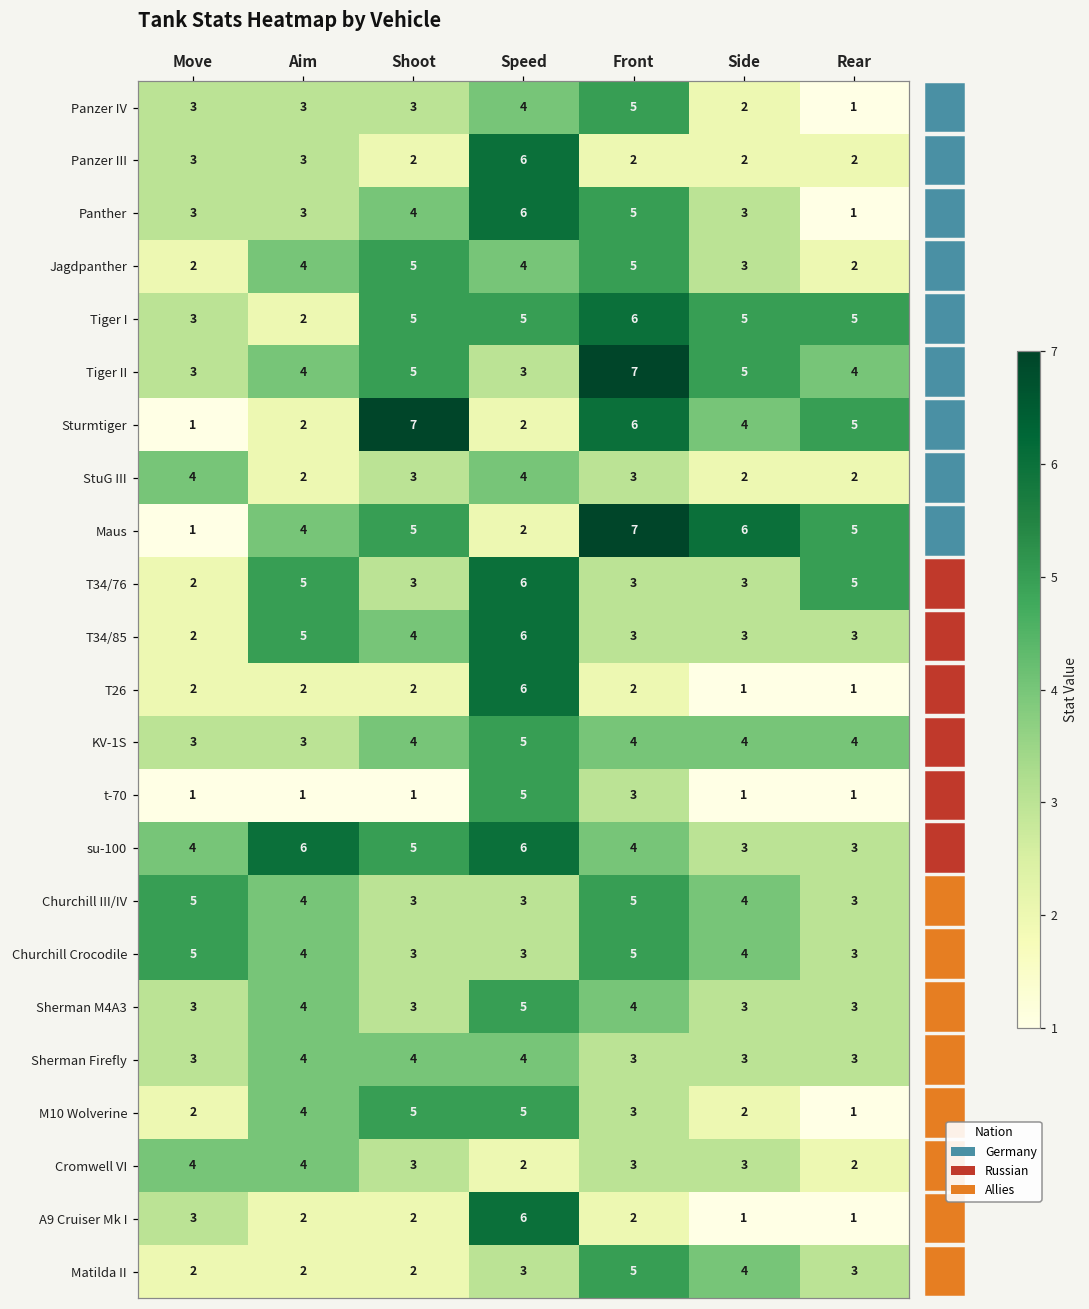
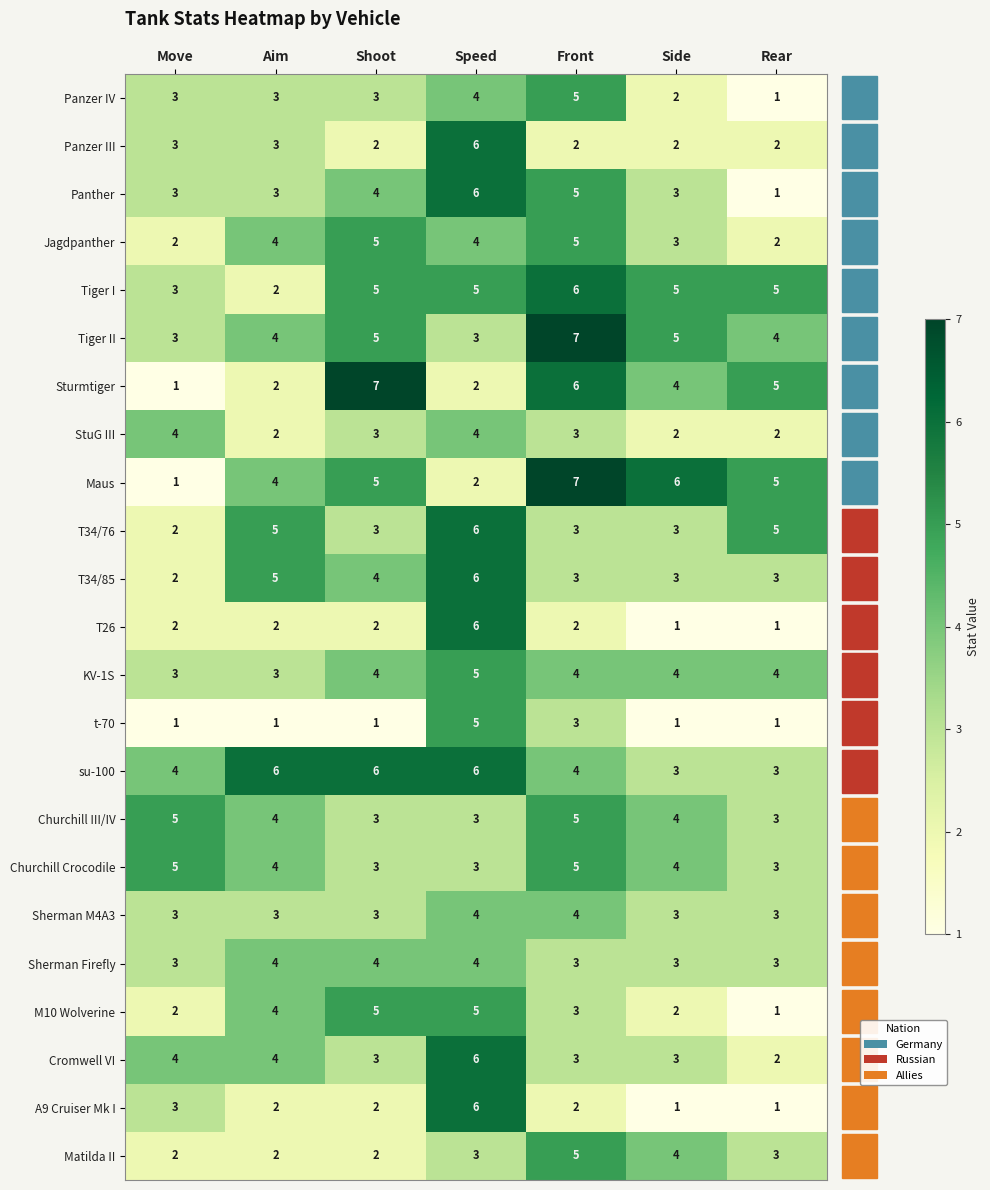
  {
    "Panzer IV": {
      "Move": 3,
      "Aim": 3,
      "Shoot": 3,
      "Speed": 4,
      "Front": 5,
      "Side": 2,
      "Rear": 1
    },
    "Panzer III": {
      "Move": 3,
      "Aim": 3,
      "Shoot": 2,
      "Speed": 6,
      "Front": 2,
      "Side": 2,
      "Rear": 2
    },
    "Panther": {
      "Move": 3,
      "Aim": 3,
      "Shoot": 4,
      "Speed": 6,
      "Front": 5,
      "Side": 3,
      "Rear": 1
    },
    "Jagdpanther": {
      "Move": 2,
      "Aim": 4,
      "Shoot": 5,
      "Speed": 4,
      "Front": 5,
      "Side": 3,
      "Rear": 2
    },
    "Tiger I": {
      "Move": 3,
      "Aim": 2,
      "Shoot": 5,
      "Speed": 5,
      "Front": 6,
      "Side": 5,
      "Rear": 5
    },
    "Tiger II": {
      "Move": 3,
      "Aim": 4,
      "Shoot": 5,
      "Speed": 3,
      "Front": 7,
      "Side": 5,
      "Rear": 4
    },
    "Sturmtiger": {
      "Move": 1,
      "Aim": 2,
      "Shoot": 7,
      "Speed": 2,
      "Front": 6,
      "Side": 4,
      "Rear": 5
    },
    "StuG III": {
      "Move": 4,
      "Aim": 2,
      "Shoot": 3,
      "Speed": 4,
      "Front": 3,
      "Side": 2,
      "Rear": 2
    },
    "Maus": {
      "Move": 1,
      "Aim": 4,
      "Shoot": 5,
      "Speed": 2,
      "Front": 7,
      "Side": 6,
      "Rear": 5
    },
    "T34/76": {
      "Move": 2,
      "Aim": 5,
      "Shoot": 3,
      "Speed": 6,
      "Front": 3,
      "Side": 3,
      "Rear": 5
    },
    "T34/85": {
      "Move": 2,
      "Aim": 5,
      "Shoot": 4,
      "Speed": 6,
      "Front": 3,
      "Side": 3,
      "Rear": 3
    },
    "T26": {
      "Move": 2,
      "Aim": 2,
      "Shoot": 2,
      "Speed": 6,
      "Front": 2,
      "Side": 1,
      "Rear": 1
    },
    "KV-1S": {
      "Move": 3,
      "Aim": 3,
      "Shoot": 4,
      "Speed": 5,
      "Front": 4,
      "Side": 4,
      "Rear": 4
    },
    "t-70": {
      "Move": 1,
      "Aim": 1,
      "Shoot": 1,
      "Speed": 5,
      "Front": 3,
      "Side": 1,
      "Rear": 1
    },
    "su-100": {
      "Move": 4,
      "Aim": 6,
-     "Shoot": 5,
+     "Shoot": 6,
      "Speed": 6,
      "Front": 4,
      "Side": 3,
      "Rear": 3
    },
    "Churchill III/IV": {
      "Move": 5,
      "Aim": 4,
      "Shoot": 3,
      "Speed": 3,
      "Front": 5,
      "Side": 4,
      "Rear": 3
    },
    "Churchill Crocodile": {
      "Move": 5,
      "Aim": 4,
      "Shoot": 3,
      "Speed": 3,
      "Front": 5,
      "Side": 4,
      "Rear": 3
    },
    "Sherman M4A3": {
      "Move": 3,
-     "Aim": 4,
+     "Aim": 3,
      "Shoot": 3,
-     "Speed": 5,
+     "Speed": 4,
      "Front": 4,
      "Side": 3,
      "Rear": 3
    },
    "Sherman Firefly": {
      "Move": 3,
      "Aim": 4,
      "Shoot": 4,
      "Speed": 4,
      "Front": 3,
      "Side": 3,
      "Rear": 3
    },
    "M10 Wolverine": {
      "Move": 2,
      "Aim": 4,
      "Shoot": 5,
      "Speed": 5,
      "Front": 3,
      "Side": 2,
      "Rear": 1
    },
    "Cromwell VI": {
      "Move": 4,
      "Aim": 4,
      "Shoot": 3,
-     "Speed": 2,
+     "Speed": 6,
      "Front": 3,
      "Side": 3,
      "Rear": 2
    },
    "A9 Cruiser Mk I": {
      "Move": 3,
      "Aim": 2,
      "Shoot": 2,
      "Speed": 6,
      "Front": 2,
      "Side": 1,
      "Rear": 1
    },
    "Matilda II": {
      "Move": 2,
      "Aim": 2,
      "Shoot": 2,
      "Speed": 3,
      "Front": 5,
      "Side": 4,
      "Rear": 3
    }
  }
